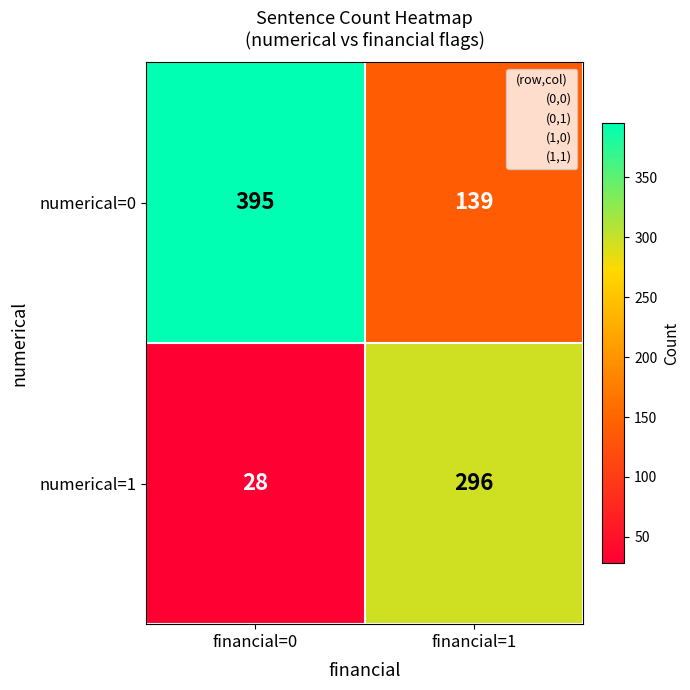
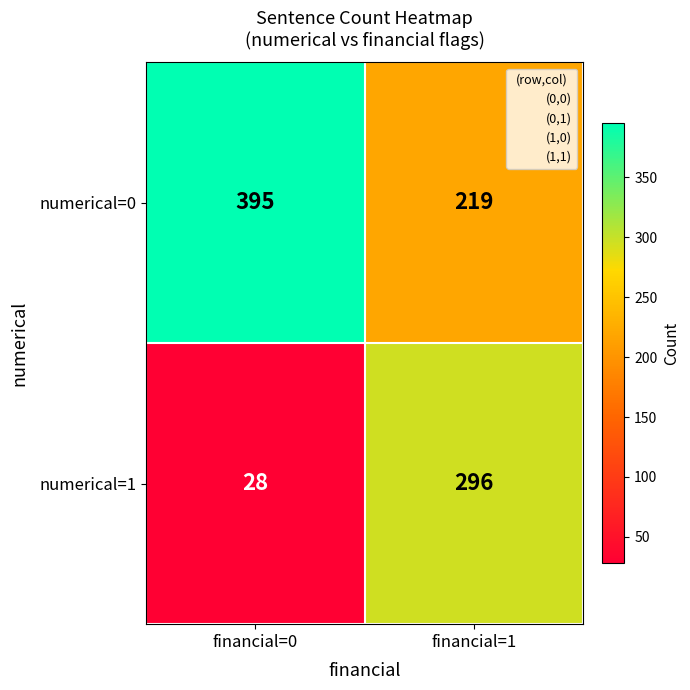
  {
    "numerical=0": {
      "financial=0": 395,
-     "financial=1": 139
+     "financial=1": 219
    },
    "numerical=1": {
      "financial=0": 28,
      "financial=1": 296
    }
  }
